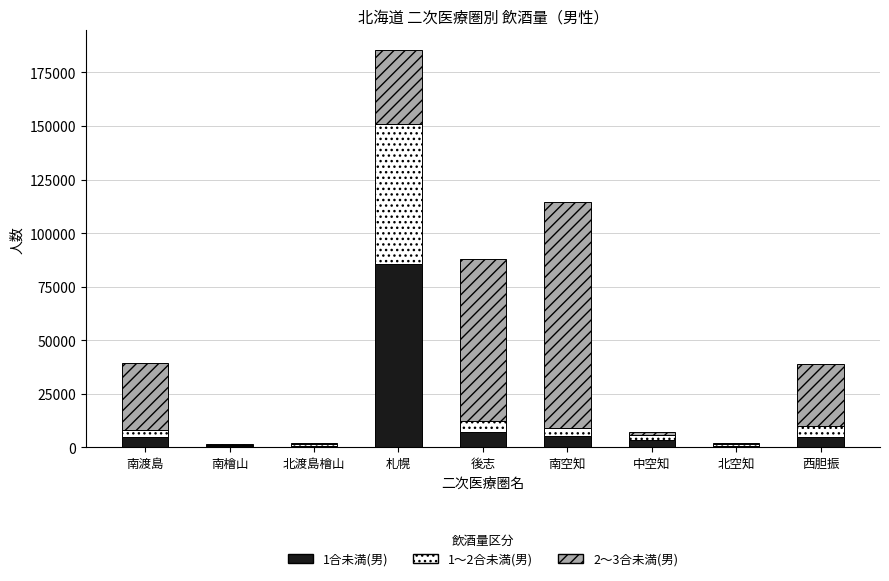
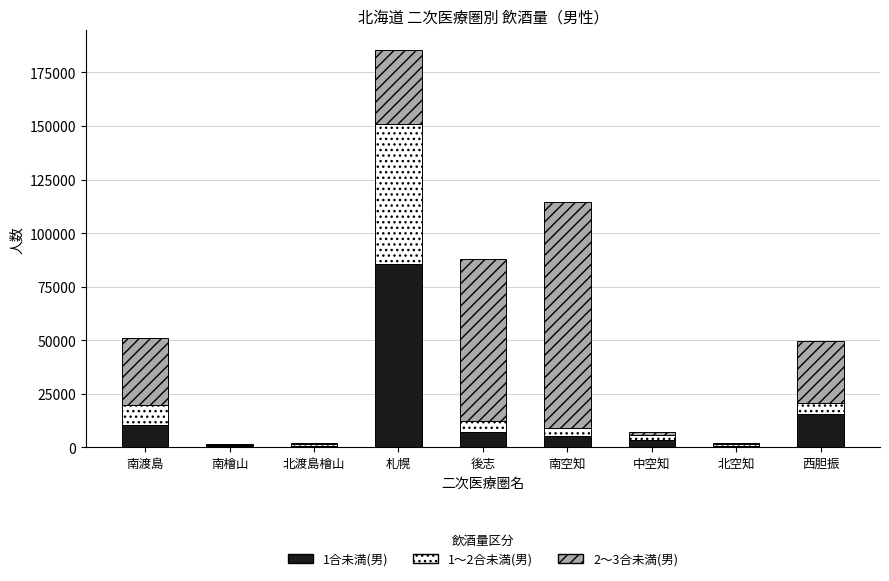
  {
    "1合未満(男)": {
-     "南渡島": 5000,
+     "南渡島": 10000,
      "札幌": 85000,
      "後志": 7000,
      "南空知": 5000,
      "中空知": 3000,
-     "西胆振": 5000
+     "西胆振": 16000
    },
    "1～2合未満(男)": {
-     "南渡島": 3000,
+     "南渡島": 10000,
      "札幌": 65000,
      "後志": 5000,
      "南空知": 4000,
      "中空知": 3000,
      "西胆振": 5000
    },
    "2～3合未満(男)": {
      "南渡島": 31000,
      "札幌": 35000,
      "後志": 76000,
      "南空知": 105000,
      "中空知": 1000,
      "西胆振": 29000
    }
  }
